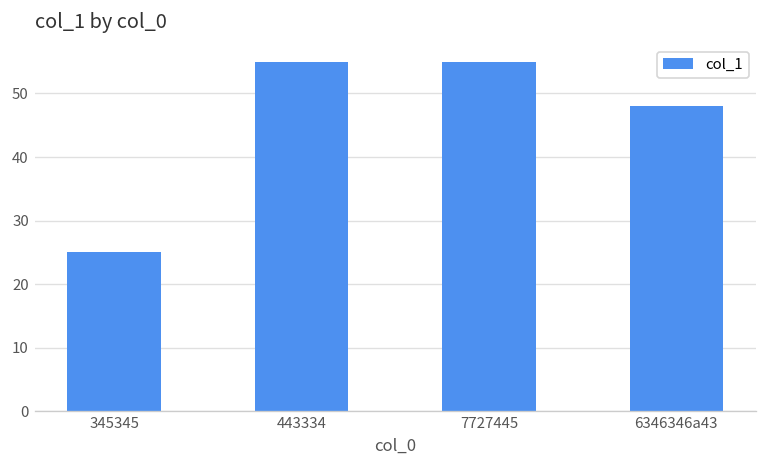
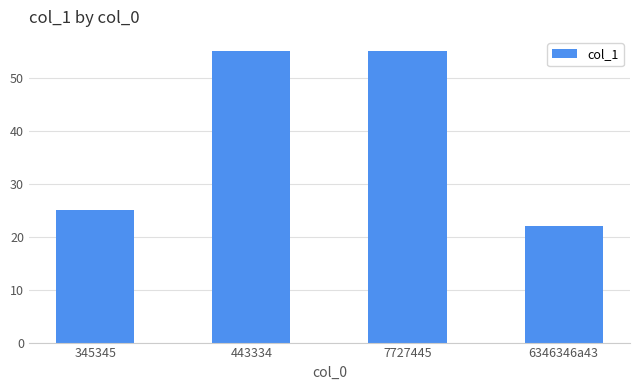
  {
    "345345": 25,
    "443334": 55,
    "7727445": 55,
-   "6346346a43": 48
+   "6346346a43": 22
  }
